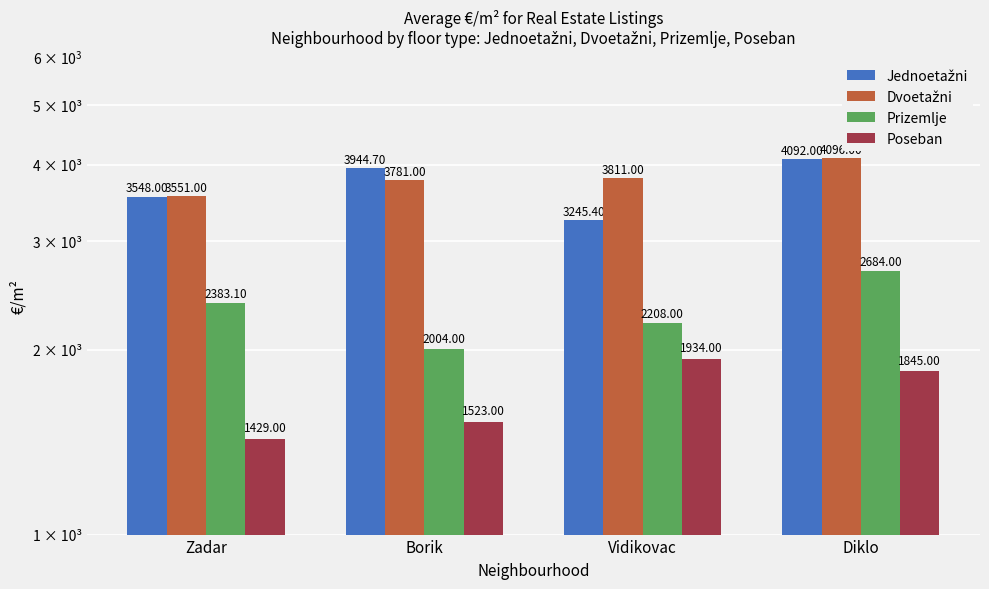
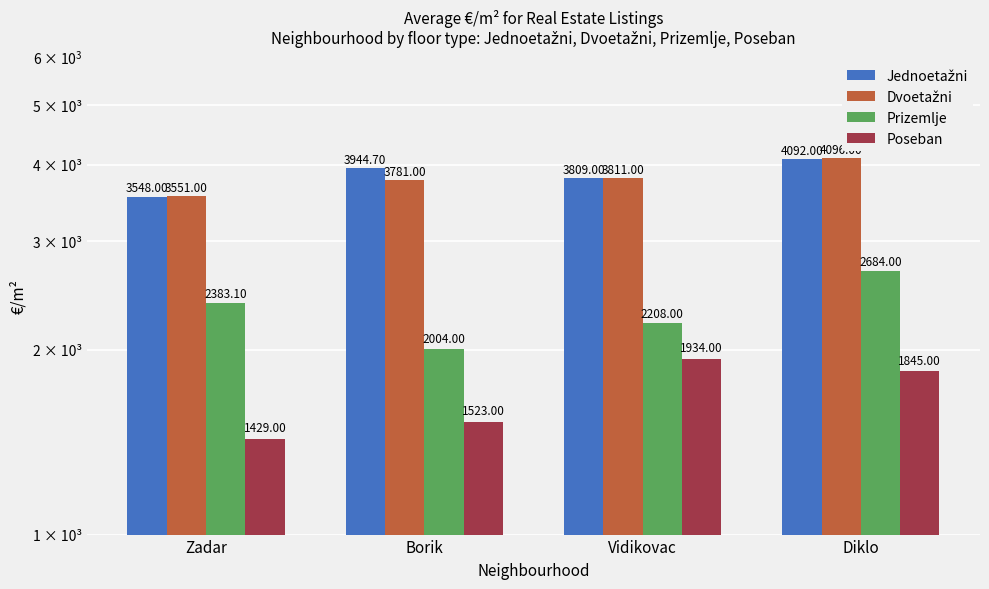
  {
    "Jednoetažni": {
      "Zadar": 3548.00,
      "Borik": 3944.70,
-     "Vidikovac": 3245.40,
+     "Vidikovac": 3809.00,
      "Diklo": 4092.00
    },
    "Prizemlje": {
      "Zadar": 2383.10,
      "Borik": 2004.00,
      "Vidikovac": 2208.00,
      "Diklo": 2684.00
    }
  }
